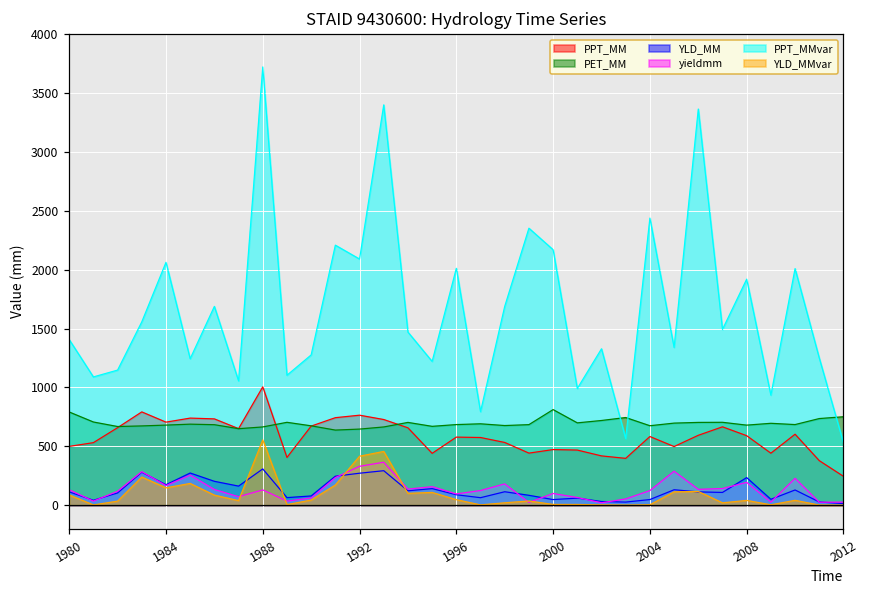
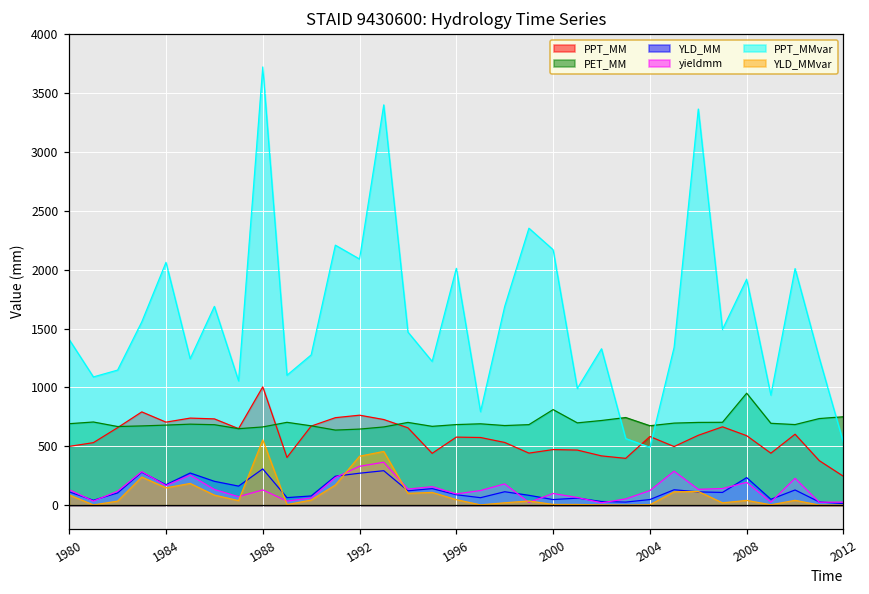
  {
    "PPT_MM": {
      "1980": 500,
      "1984": 710,
      "1988": 1010,
      "1992": 760,
      "1996": 580,
      "2000": 470,
      "2004": 580,
      "2008": 590,
      "2012": 240
    },
    "PET_MM": {
-     "1980": 790,
+     "1980": 690,
      "1984": 680,
      "1988": 660,
      "1992": 650,
      "1996": 680,
      "2000": 810,
      "2004": 670,
-     "2008": 680,
+     "2008": 950,
      "2012": 750
    },
    "YLD_MM": {
      "1988": 310,
      "1992": 270,
      "2000": 50,
      "2004": 50,
      "2008": 230
    },
    "yieldmm": {
      "1988": 130,
      "1992": 330,
      "2000": 100,
      "2004": 120,
      "2008": 190
    },
    "PPT_MMvar": {
      "1980": 1410,
      "1984": 2060,
      "1988": 3720,
      "1992": 2090,
      "1996": 2010,
      "2000": 2170,
-     "2004": 2440,
+     "2004": 490,
      "2008": 1920,
      "2012": 530
    },
    "YLD_MMvar": {
      "1980": 90,
      "1988": 550,
      "1992": 420,
      "1996": 50,
      "2000": 10,
      "2004": 0,
      "2008": 40
    }
  }
